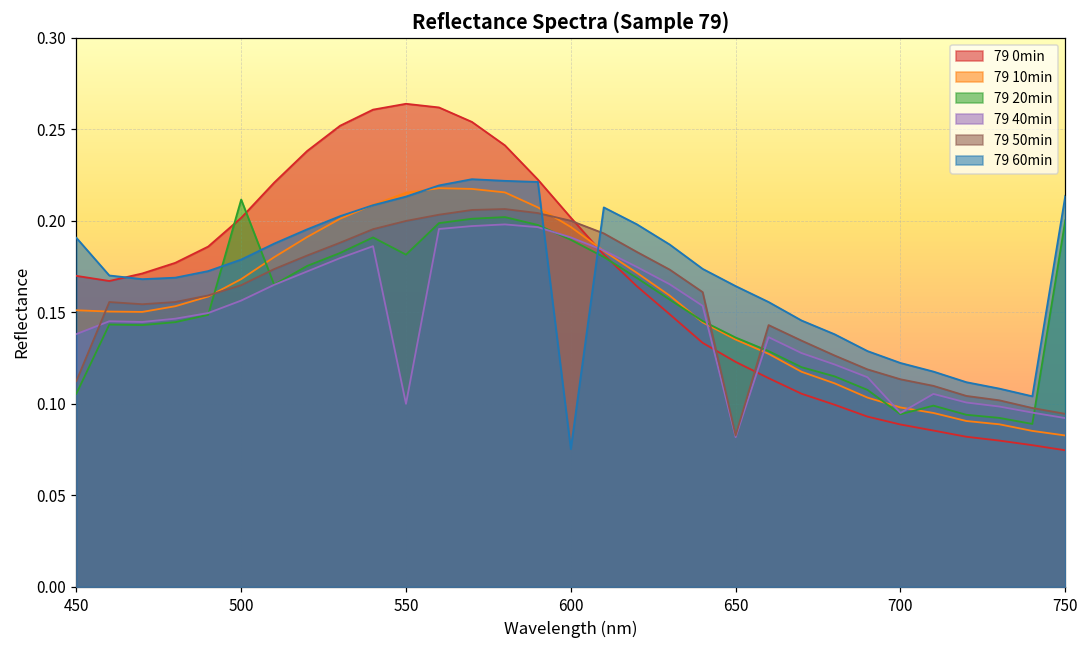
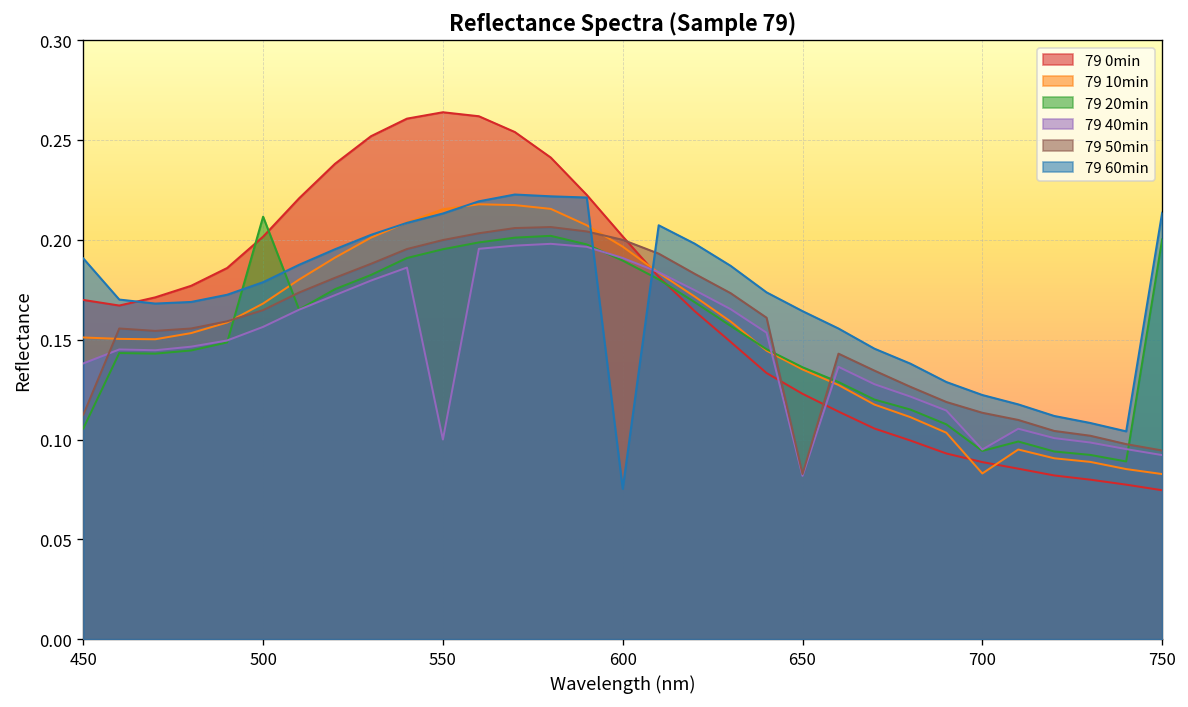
  {
    "79 0min": {
      "450": 0.170,
      "500": 0.202,
      "550": 0.264,
      "600": 0.202,
      "650": 0.123,
      "700": 0.089,
      "750": 0.075
    },
    "79 10min": {
      "450": 0.151,
      "500": 0.168,
      "550": 0.215,
      "600": 0.197,
-     "700": 0.098,
+     "700": 0.083,
      "750": 0.083
    },
    "79 20min": {
      "450": 0.106,
      "500": 0.212,
-     "550": 0.182,
+     "550": 0.195,
      "750": 0.200
    },
    "79 40min": {
      "450": 0.138,
      "500": 0.156,
      "550": 0.100,
      "750": 0.092
    },
    "79 50min": {
      "450": 0.112,
      "500": 0.165,
      "550": 0.200,
      "600": 0.200,
      "700": 0.113,
      "750": 0.095
    },
    "79 60min": {
      "450": 0.191,
      "500": 0.179,
      "550": 0.213,
      "600": 0.075,
      "650": 0.164,
      "700": 0.122,
      "750": 0.214
    }
  }
